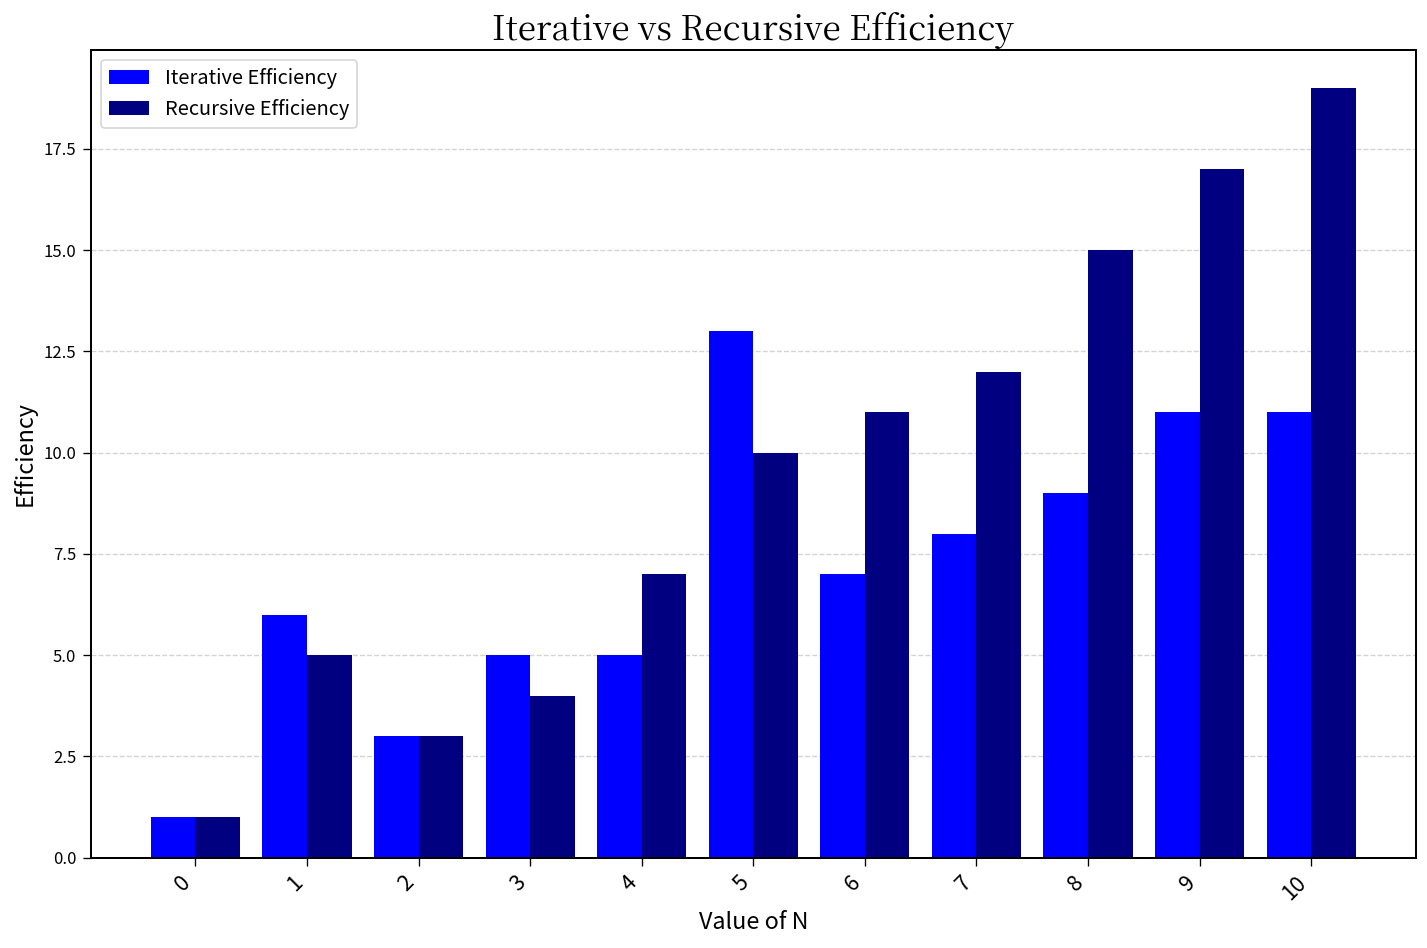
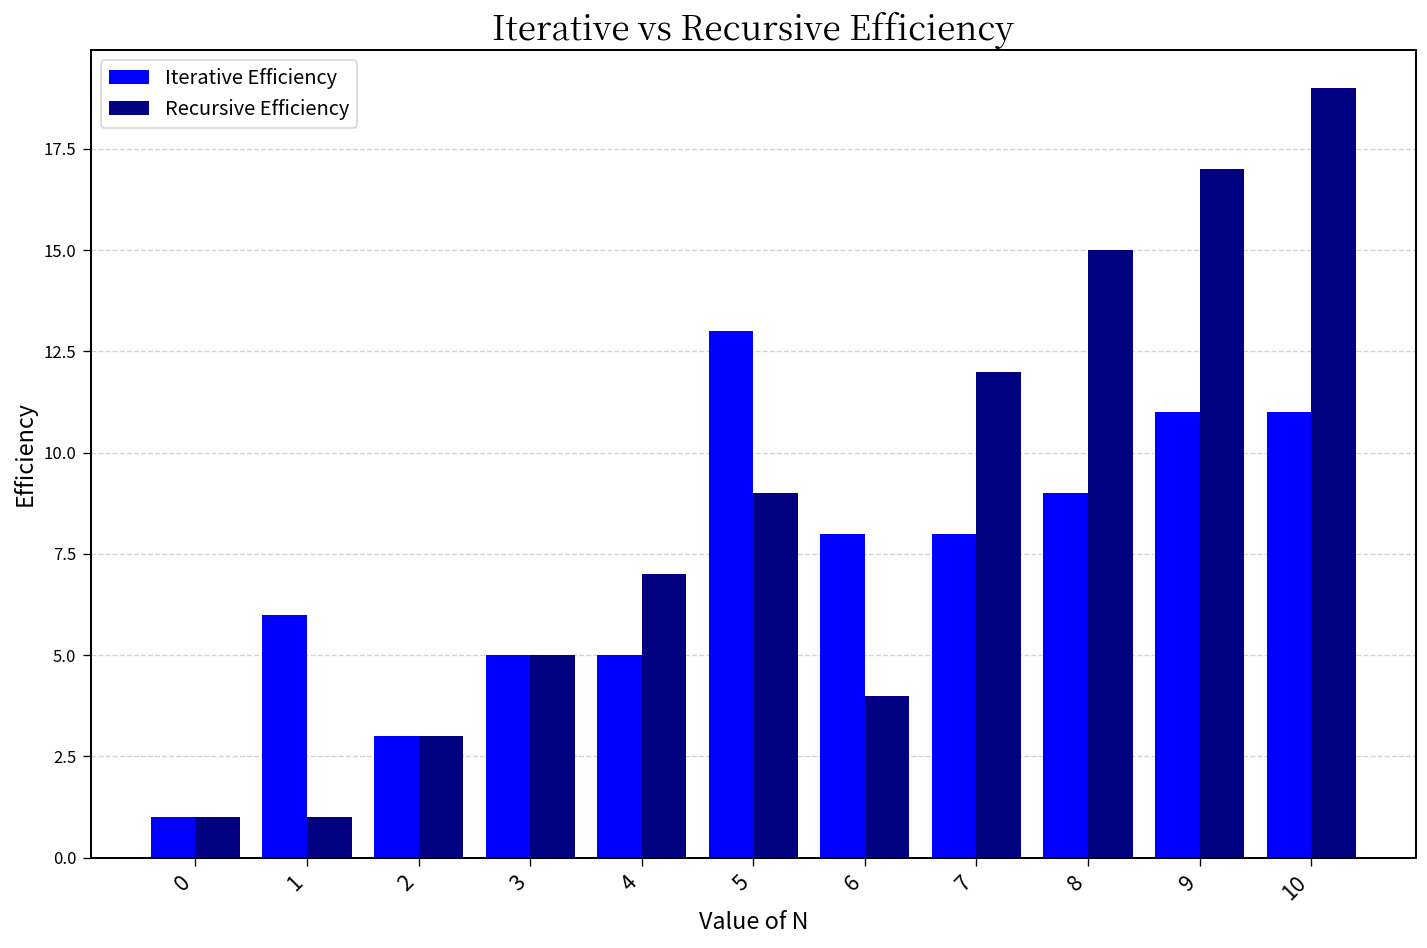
  {
    "Iterative Efficiency": {
      "0": 1,
      "1": 6,
      "2": 3,
      "3": 5,
      "4": 5,
      "5": 13,
-     "6": 7,
+     "6": 8,
      "7": 8,
      "8": 9,
      "9": 11,
      "10": 11
    },
    "Recursive Efficiency": {
      "0": 1,
-     "1": 5,
+     "1": 1,
      "2": 3,
-     "3": 4,
+     "3": 5,
      "4": 7,
-     "5": 10,
-     "6": 11,
+     "5": 9,
+     "6": 4,
      "7": 12,
      "8": 15,
      "9": 17,
      "10": 19
    }
  }
